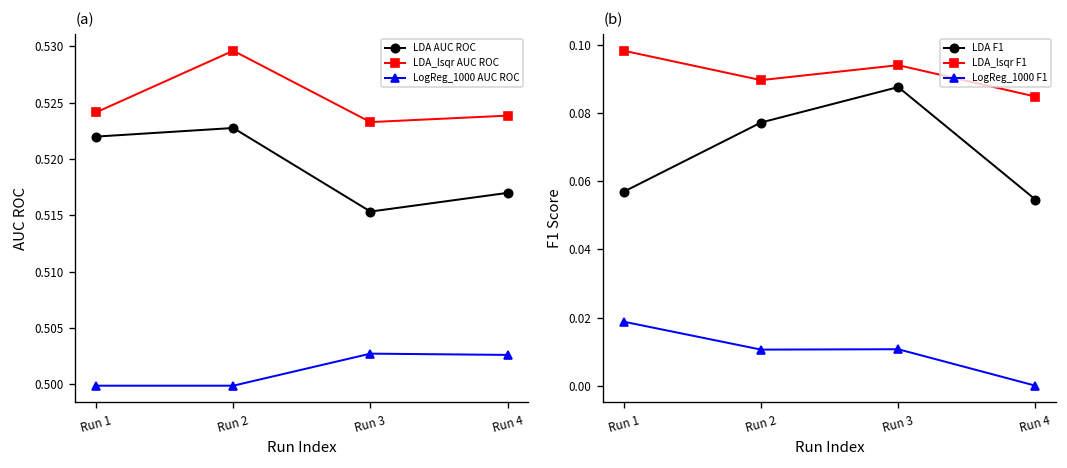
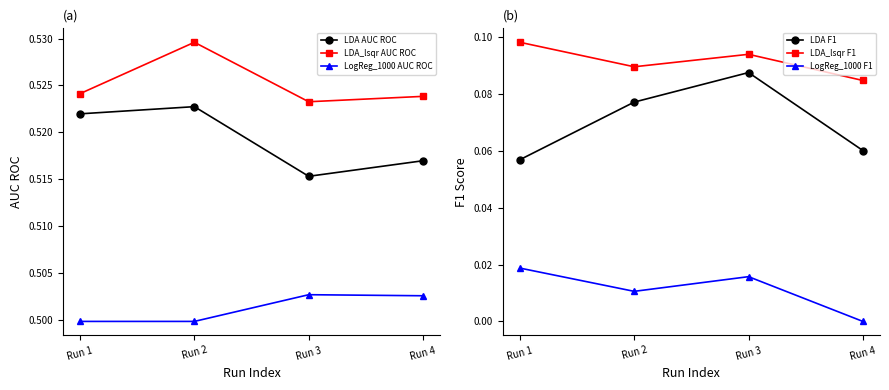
  {
    "(a)": {
      "LDA AUC ROC": {
        "Run 1": 0.522,
        "Run 2": 0.523,
        "Run 3": 0.515,
        "Run 4": 0.517
      },
      "LDA_lsqr AUC ROC": {
        "Run 1": 0.524,
        "Run 2": 0.530,
        "Run 3": 0.523,
        "Run 4": 0.524
      },
      "LogReg_1000 AUC ROC": {
        "Run 1": 0.500,
        "Run 2": 0.500,
        "Run 3": 0.503,
        "Run 4": 0.503
      }
    },
    "(b)": {
      "LDA F1": {
        "Run 1": 0.057,
        "Run 2": 0.077,
        "Run 3": 0.088,
-       "Run 4": 0.055
+       "Run 4": 0.060
      },
      "LDA_lsqr F1": {
        "Run 1": 0.098,
        "Run 2": 0.090,
        "Run 3": 0.094,
        "Run 4": 0.085
      },
      "LogReg_1000 F1": {
        "Run 1": 0.019,
        "Run 2": 0.011,
-       "Run 3": 0.011,
+       "Run 3": 0.016,
        "Run 4": 0.000
      }
    }
  }
